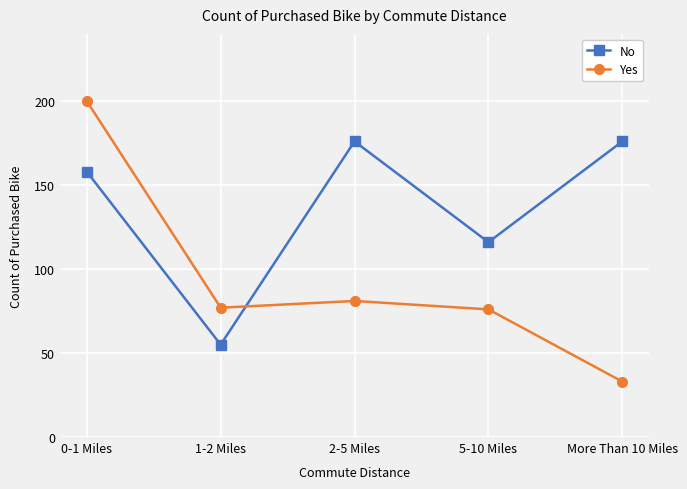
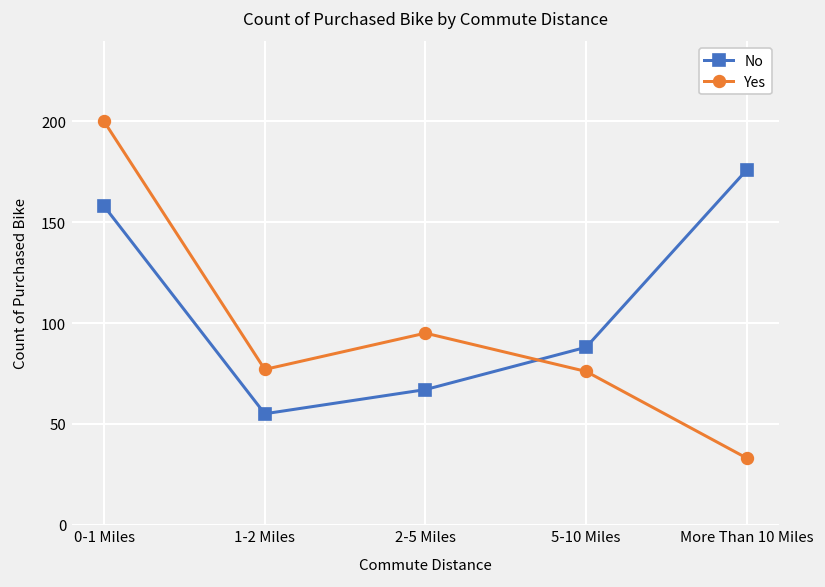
  {
    "No": {
      "0-1 Miles": 158,
      "1-2 Miles": 55,
-     "2-5 Miles": 176,
-     "5-10 Miles": 116,
+     "2-5 Miles": 67,
+     "5-10 Miles": 88,
      "More Than 10 Miles": 176
    },
    "Yes": {
      "0-1 Miles": 200,
      "1-2 Miles": 77,
-     "2-5 Miles": 81,
+     "2-5 Miles": 95,
      "5-10 Miles": 76,
      "More Than 10 Miles": 33
    }
  }
